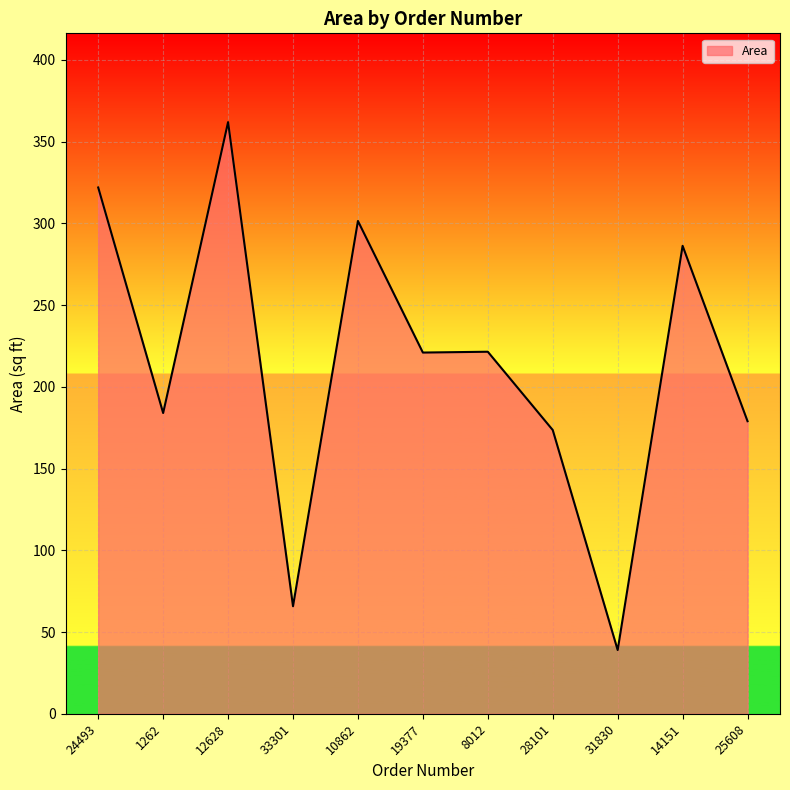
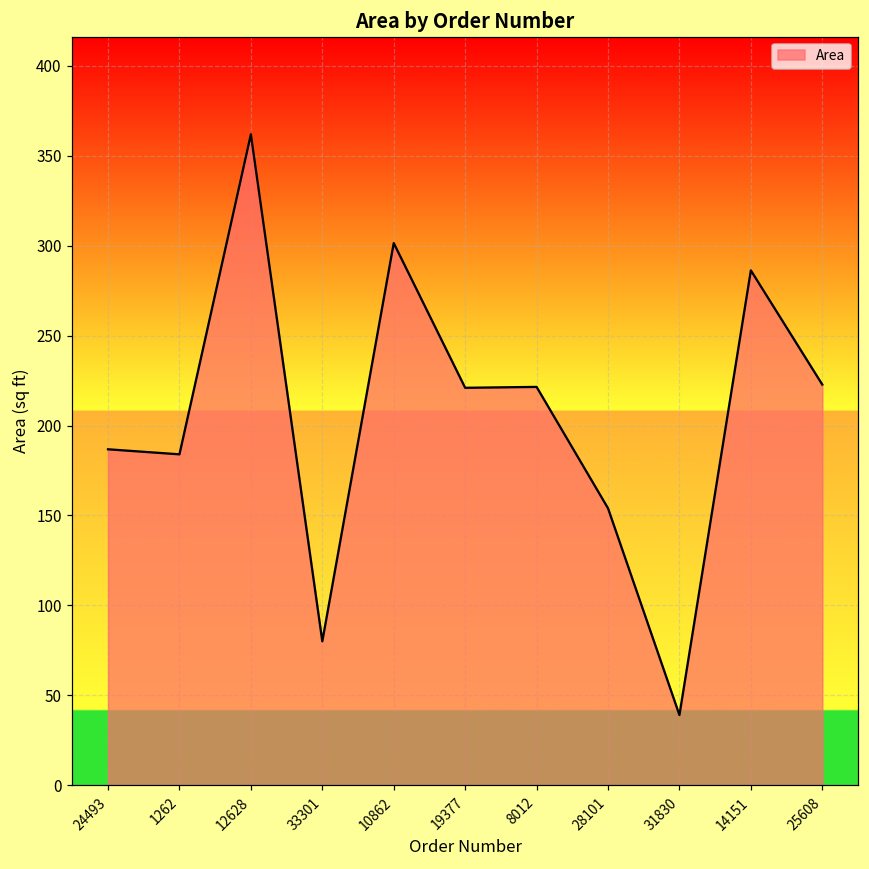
  {
-   "24493": 322,
+   "24493": 187,
    "1262": 184,
    "12628": 362,
-   "33301": 66,
+   "33301": 80,
    "10862": 302,
    "19377": 221,
    "8012": 222,
-   "28101": 174,
+   "28101": 154,
    "31830": 39,
    "14151": 286,
-   "25608": 179
+   "25608": 223
  }
